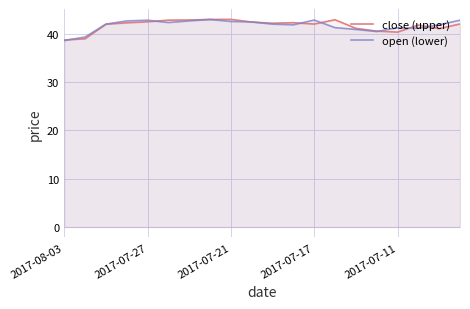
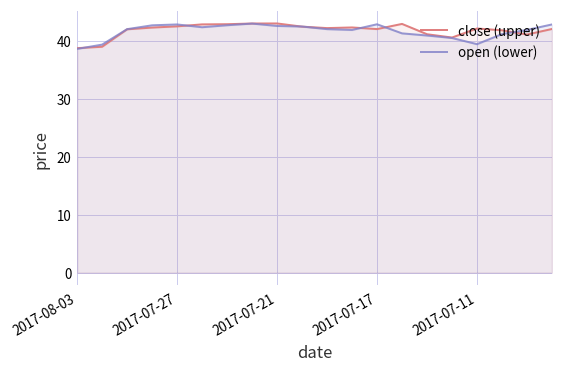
  {
    "close (upper)": {
      "2017-07-17": 42,
-     "2017-07-11": 40
+     "2017-07-11": 42
    },
    "open (lower)": {
      "2017-07-17": 43,
-     "2017-07-11": 41
+     "2017-07-11": 39
    }
  }
